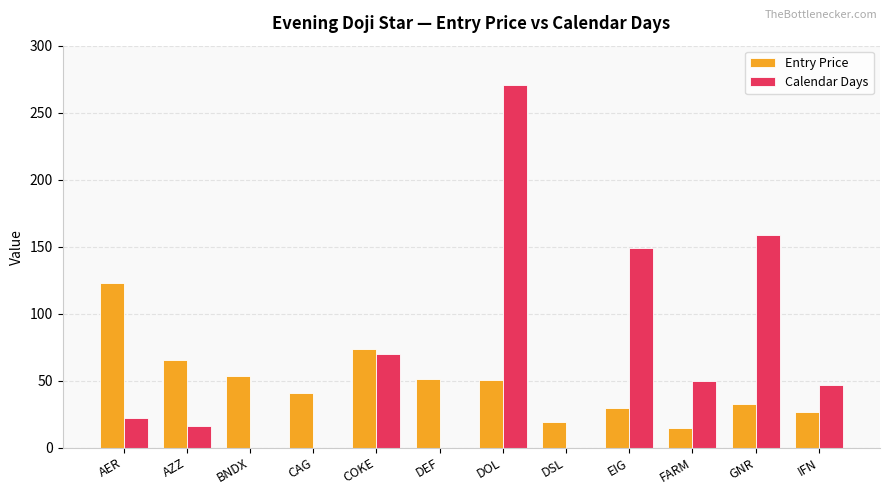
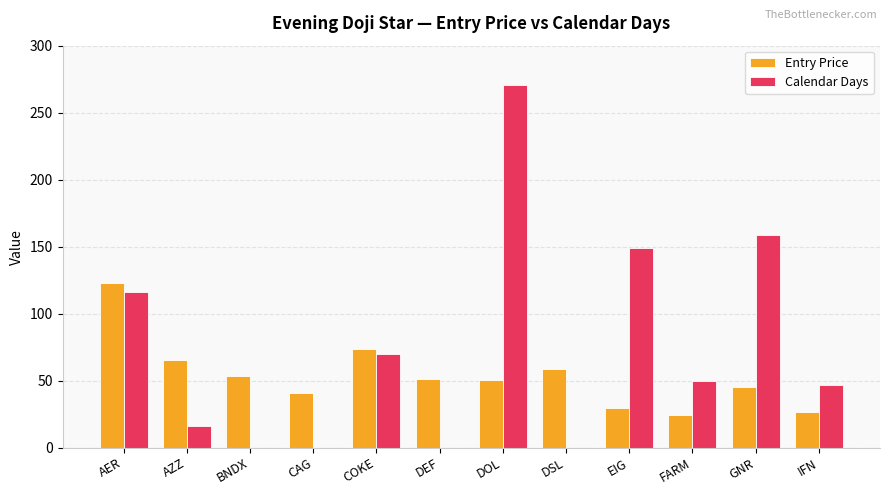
  {
    "Entry Price": {
      "AER": 123,
      "AZZ": 65,
      "BNDX": 53,
      "CAG": 41,
      "COKE": 74,
      "DEF": 51,
      "DOL": 50,
-     "DSL": 19,
+     "DSL": 59,
      "EIG": 30,
-     "FARM": 15,
-     "GNR": 32,
+     "FARM": 25,
+     "GNR": 45,
      "IFN": 26
    },
    "Calendar Days": {
-     "AER": 22,
+     "AER": 116,
      "AZZ": 16,
      "BNDX": 0,
      "CAG": 0,
      "COKE": 70,
      "DEF": 0,
      "DOL": 271,
      "DSL": 0,
      "EIG": 149,
      "FARM": 50,
      "GNR": 159,
      "IFN": 47
    }
  }
